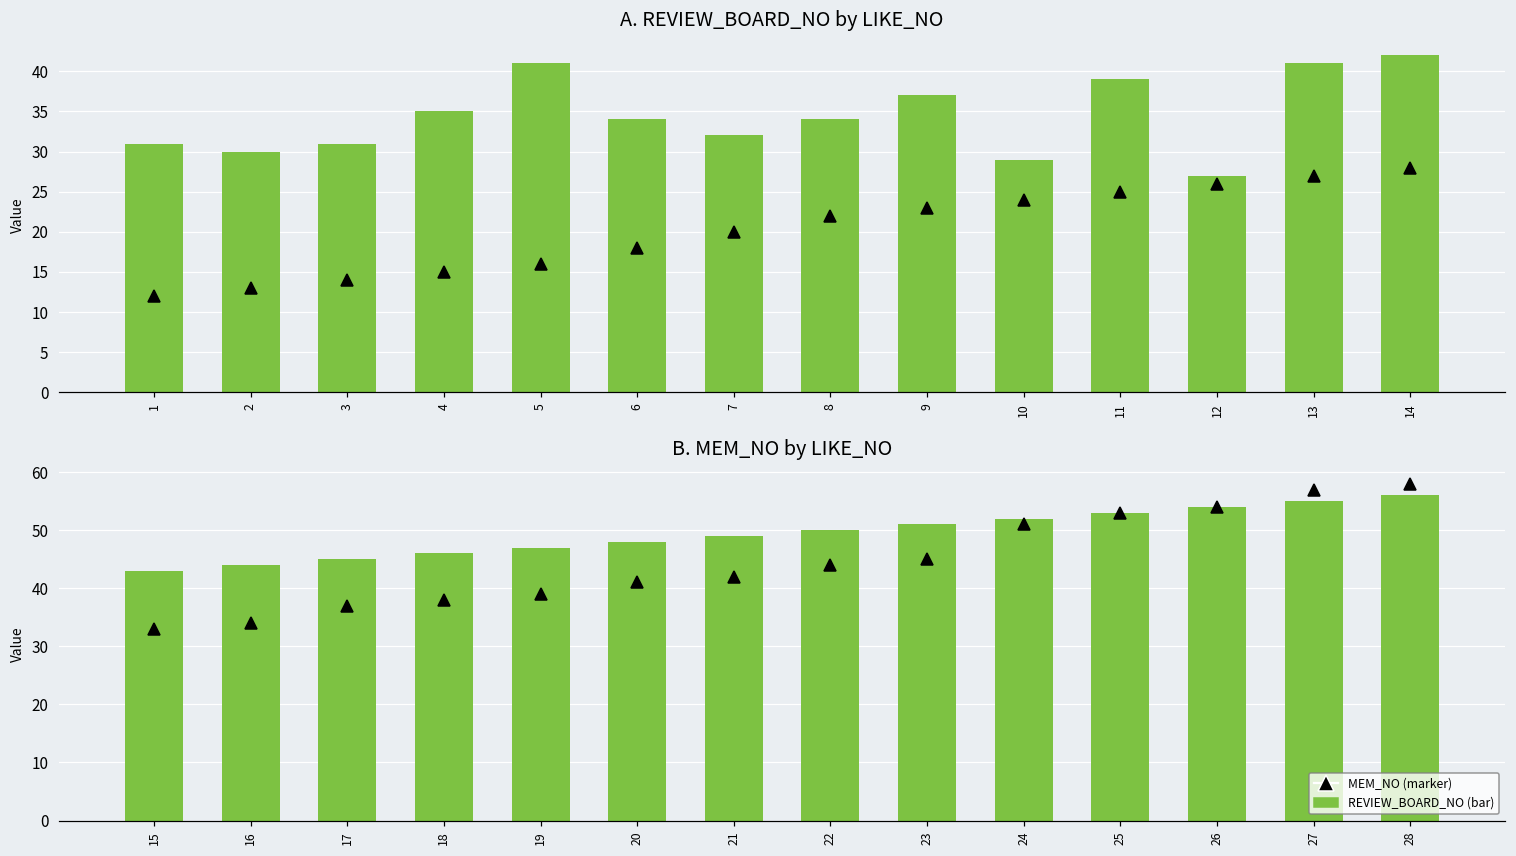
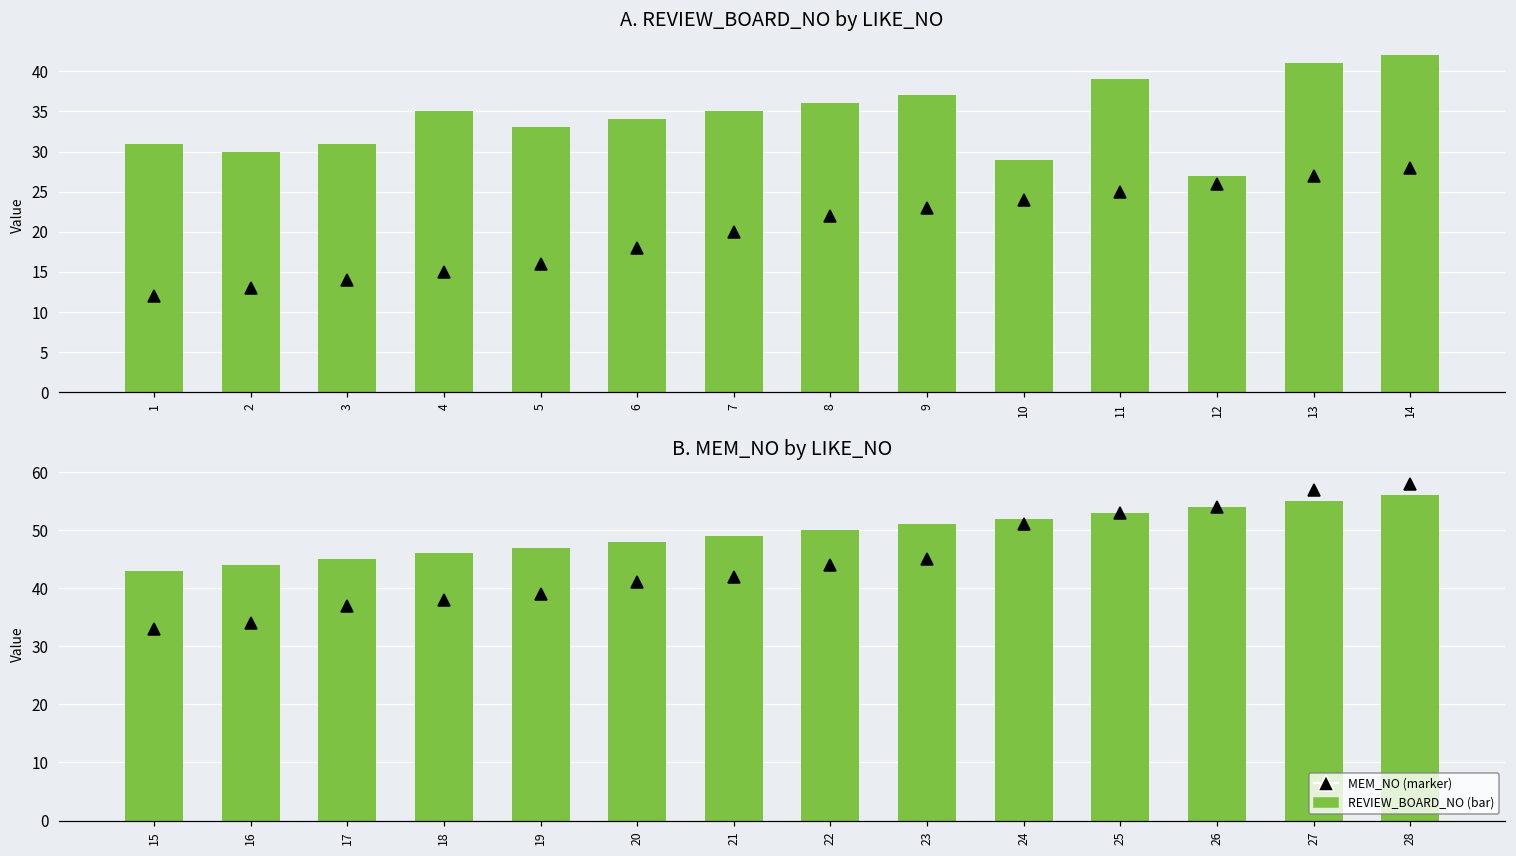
  {
    "A. REVIEW_BOARD_NO by LIKE_NO": {
      "REVIEW_BOARD_NO (bar)": {
        "1": 31,
        "2": 30,
        "3": 31,
        "4": 35,
-       "5": 41,
+       "5": 33,
        "6": 34,
-       "7": 32,
-       "8": 34,
+       "7": 35,
+       "8": 36,
        "9": 37,
        "10": 29,
        "11": 39,
        "12": 27,
        "13": 41,
        "14": 42
      }
    },
    "B. MEM_NO by LIKE_NO": {
      "REVIEW_BOARD_NO (bar)": {
        "15": 43,
        "16": 44,
        "17": 45,
        "18": 46,
        "19": 47,
        "20": 48,
        "21": 49,
        "22": 50,
        "23": 51,
        "24": 52,
        "25": 53,
        "26": 54,
        "27": 55,
        "28": 56
      }
    }
  }
